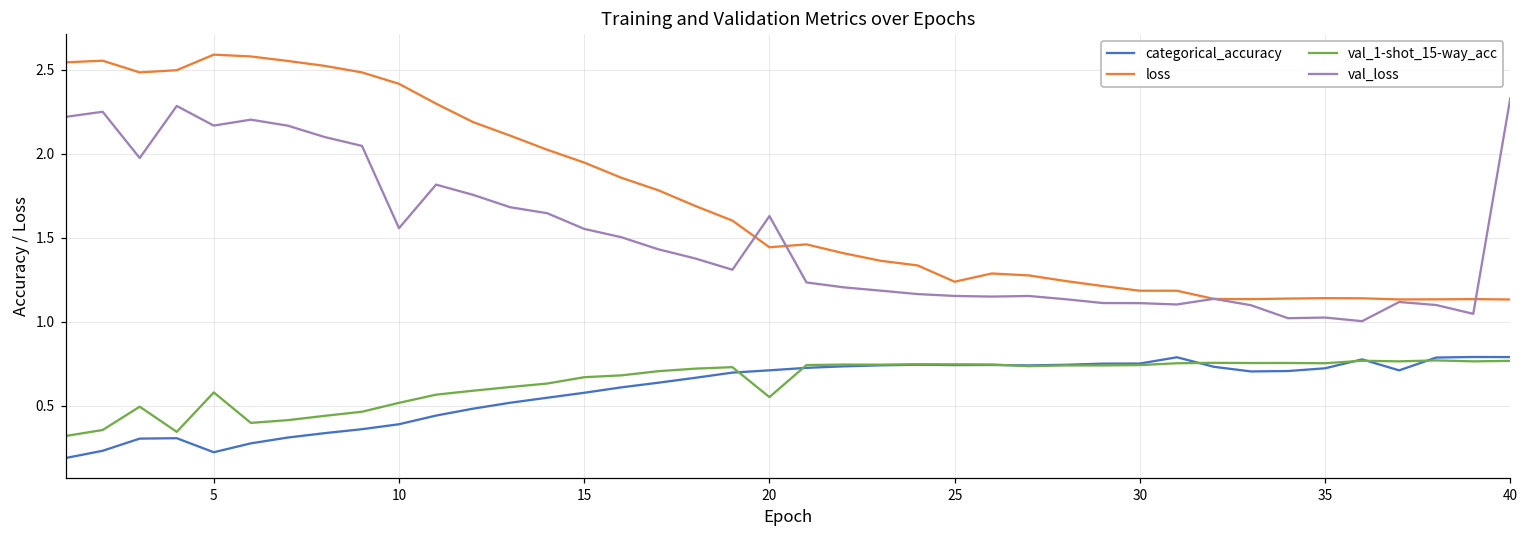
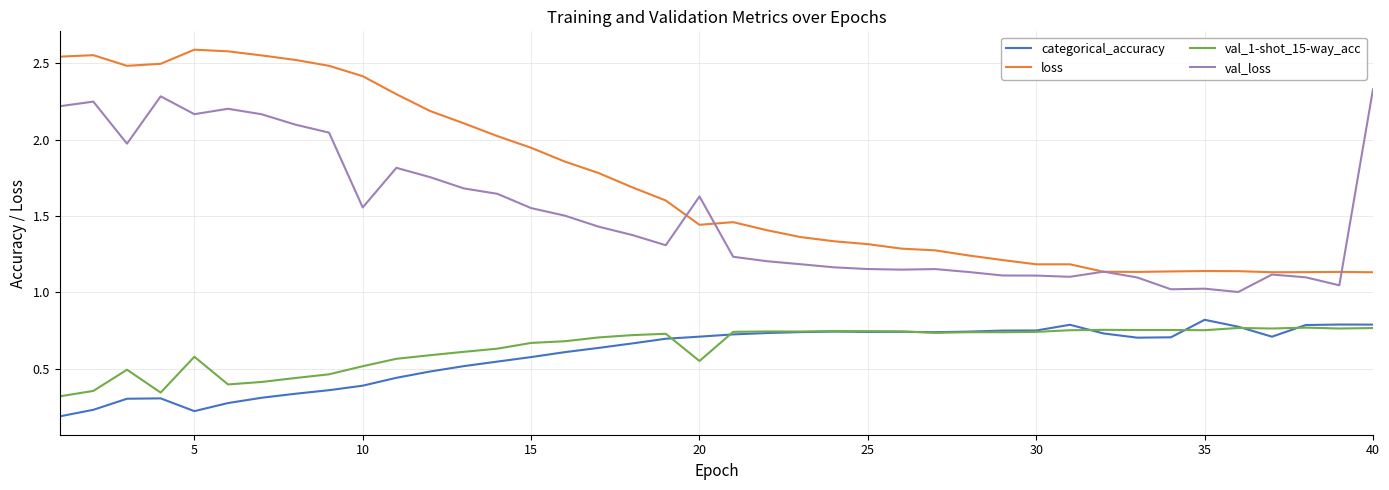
  {
    "categorical_accuracy": {
      "5": 0.22,
      "10": 0.39,
      "15": 0.58,
      "20": 0.71,
-     "35": 0.72,
+     "35": 0.82,
      "40": 0.79
    },
    "loss": {
      "5": 2.59,
      "10": 2.42,
      "15": 1.95,
      "20": 1.44,
-     "25": 1.24,
+     "25": 1.32,
      "30": 1.18,
      "35": 1.14,
      "40": 1.13
    },
    "val_1-shot_15-way_acc": {
      "5": 0.58,
      "10": 0.52,
      "15": 0.67,
      "20": 0.55,
      "35": 0.75,
      "40": 0.77
    },
    "val_loss": {
      "5": 2.17,
      "10": 1.56,
      "15": 1.55,
      "20": 1.63,
      "25": 1.15,
      "30": 1.11,
      "35": 1.02,
      "40": 2.33
    }
  }
